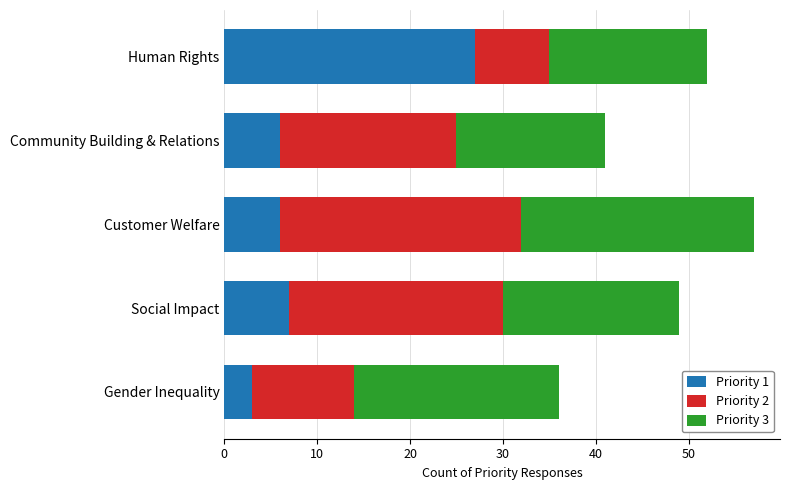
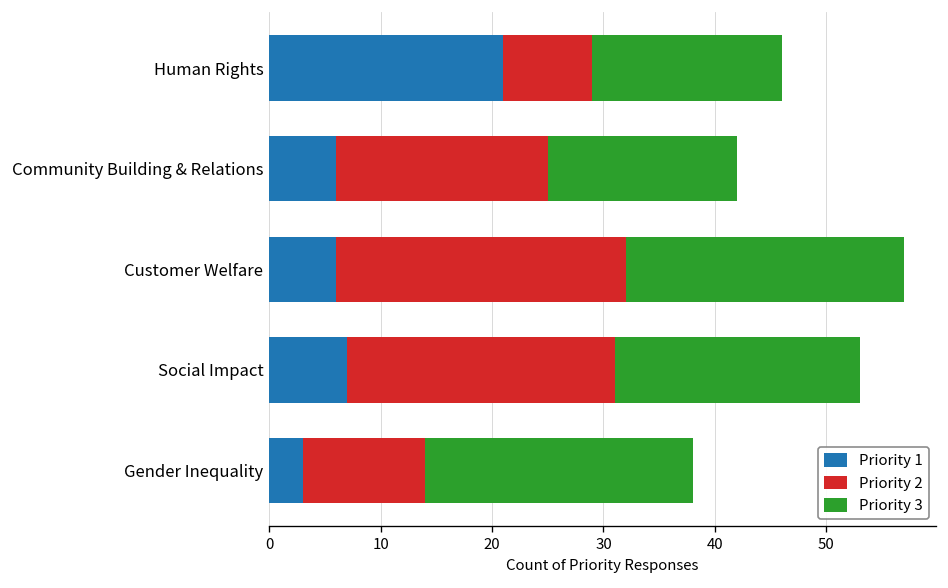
  {
    "Priority 1": {
-     "Human Rights": 27,
+     "Human Rights": 21,
      "Community Building & Relations": 6,
      "Customer Welfare": 6,
      "Social Impact": 7,
      "Gender Inequality": 3
    },
    "Priority 2": {
      "Human Rights": 8,
      "Community Building & Relations": 19,
      "Customer Welfare": 26,
-     "Social Impact": 23,
+     "Social Impact": 24,
      "Gender Inequality": 11
    },
    "Priority 3": {
      "Human Rights": 17,
-     "Community Building & Relations": 16,
+     "Community Building & Relations": 17,
      "Customer Welfare": 25,
-     "Social Impact": 19,
-     "Gender Inequality": 22
+     "Social Impact": 22,
+     "Gender Inequality": 24
    }
  }
